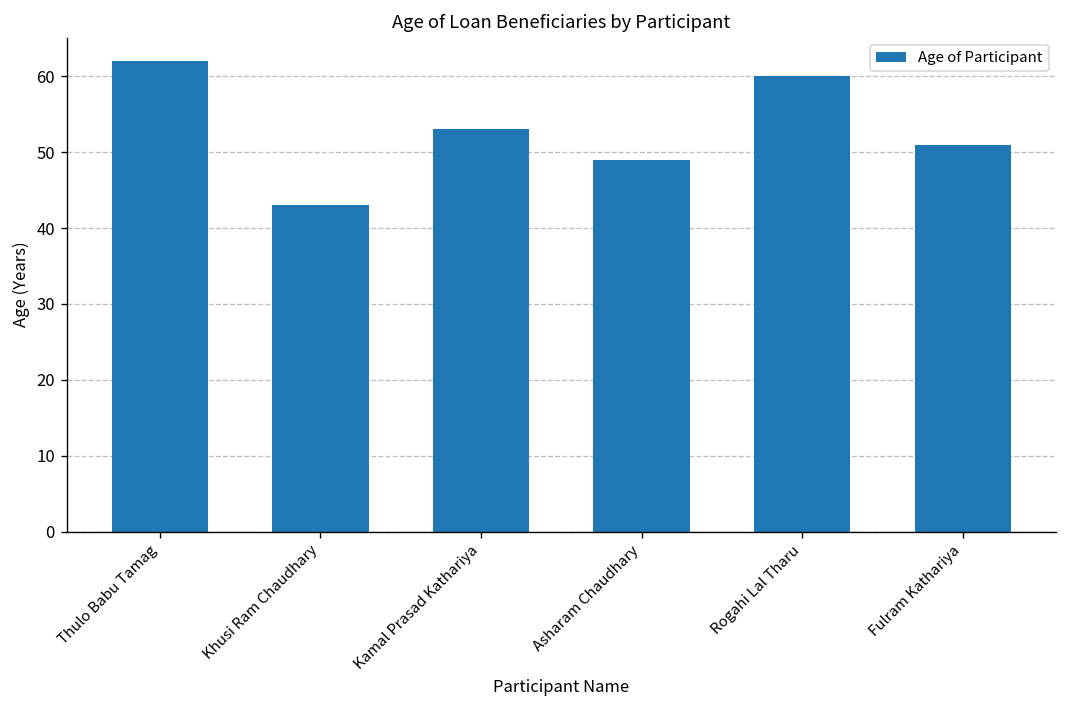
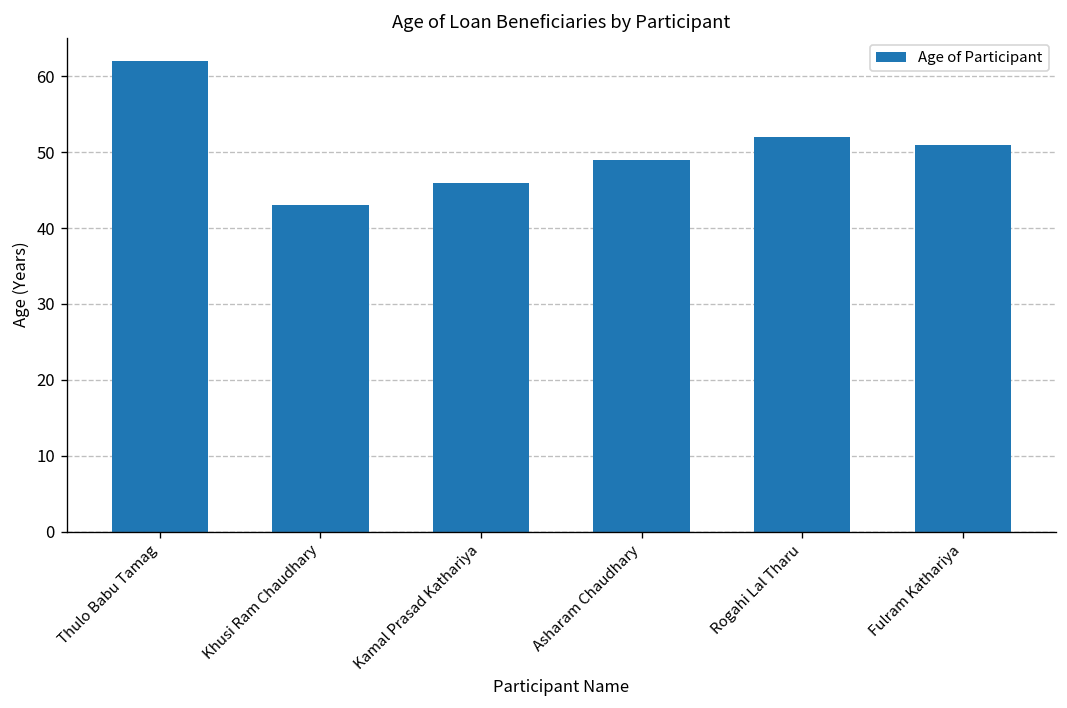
  {
    "Thulo Babu Tamag": 62,
    "Khusi Ram Chaudhary": 43,
-   "Kamal Prasad Kathariya": 53,
+   "Kamal Prasad Kathariya": 46,
    "Asharam Chaudhary": 49,
-   "Rogahi Lal Tharu": 60,
+   "Rogahi Lal Tharu": 52,
    "Fulram Kathariya": 51
  }
